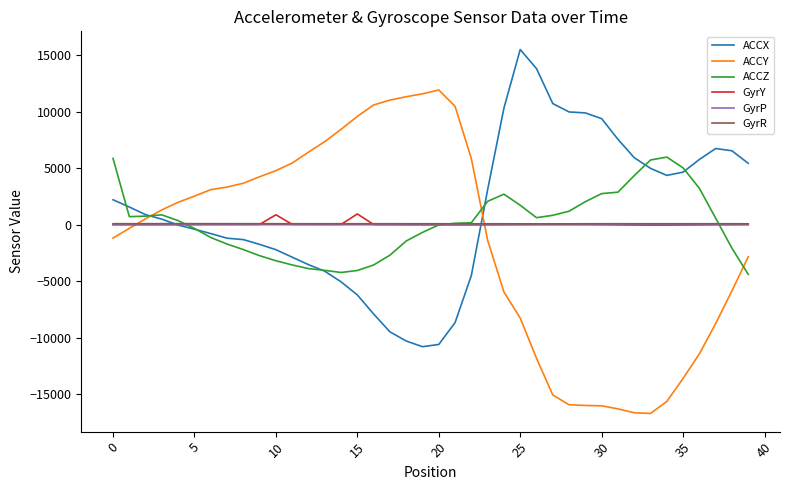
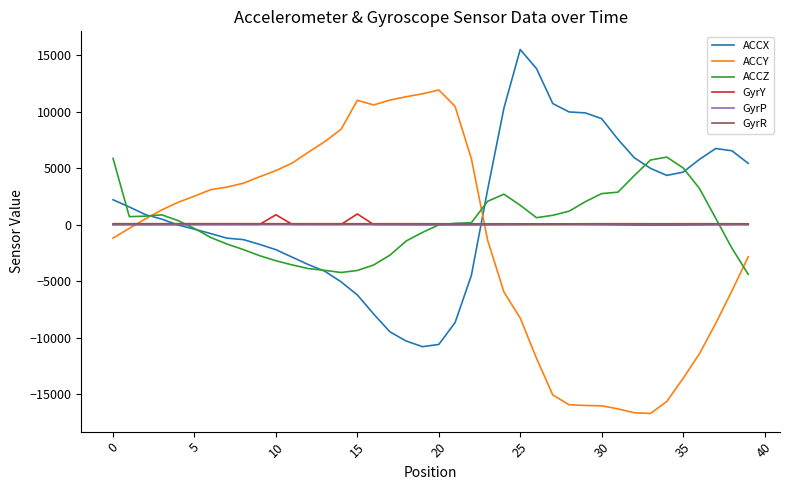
  {
    "ACCX": {
      "0": 2200,
      "10": -2200,
      "15": -6200,
      "20": -10600,
      "25": 15500,
      "30": 9400,
      "35": 4600
    },
    "ACCY": {
      "0": -1200,
      "5": 2500,
      "10": 4800,
-     "15": 9600,
+     "15": 11000,
      "20": 11900,
      "25": -8300,
      "30": -16000,
      "35": -13600
    },
    "ACCZ": {
      "0": 5900,
      "10": -3200,
      "15": -4100,
      "25": 1700,
      "30": 2700,
      "35": 5000
    },
    "GyrY": {
      "10": 900,
      "15": 900
    }
  }
